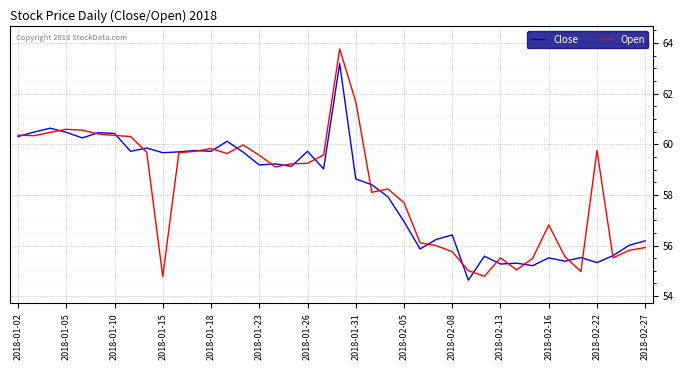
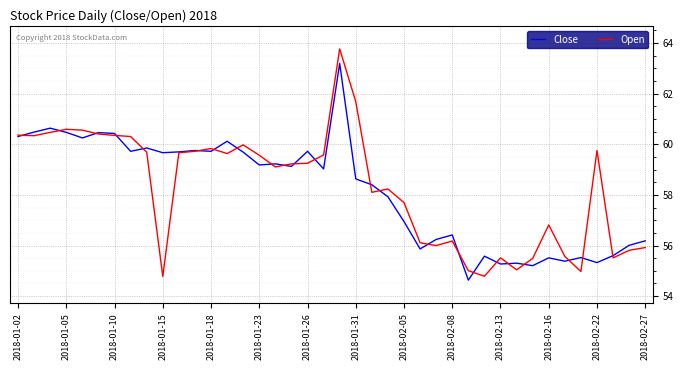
  {
    "Close": {
      "2018-01-05": 60.5,
      "2018-01-15": 59.7,
      "2018-01-18": 59.7,
      "2018-01-23": 59.2,
      "2018-01-26": 59.7,
      "2018-01-31": 58.6,
      "2018-02-05": 56.9,
      "2018-02-08": 56.4,
      "2018-02-13": 55.3,
      "2018-02-16": 55.5,
      "2018-02-22": 55.3,
      "2018-02-27": 56.2
    },
    "Open": {
      "2018-01-05": 60.6,
      "2018-01-15": 54.8,
      "2018-01-18": 59.8,
      "2018-01-23": 59.6,
      "2018-01-26": 59.2,
      "2018-01-31": 61.7,
      "2018-02-05": 57.7,
-     "2018-02-08": 55.8,
+     "2018-02-08": 56.2,
      "2018-02-13": 55.5,
      "2018-02-16": 56.8,
      "2018-02-22": 59.8,
      "2018-02-27": 55.9
    }
  }
